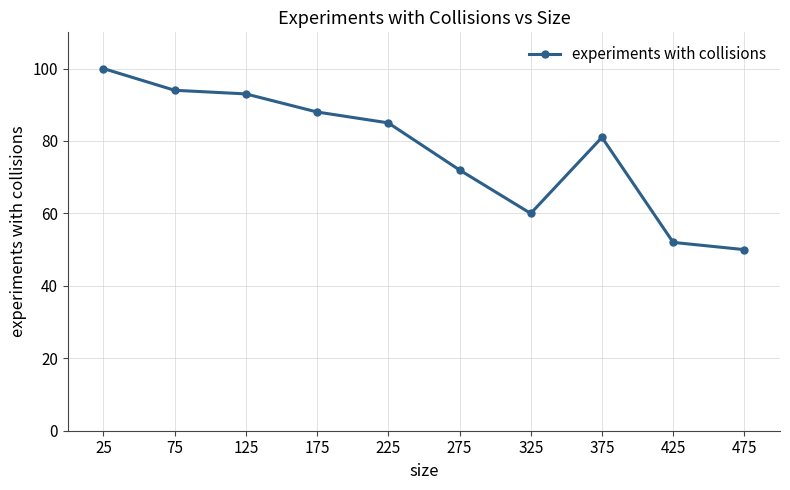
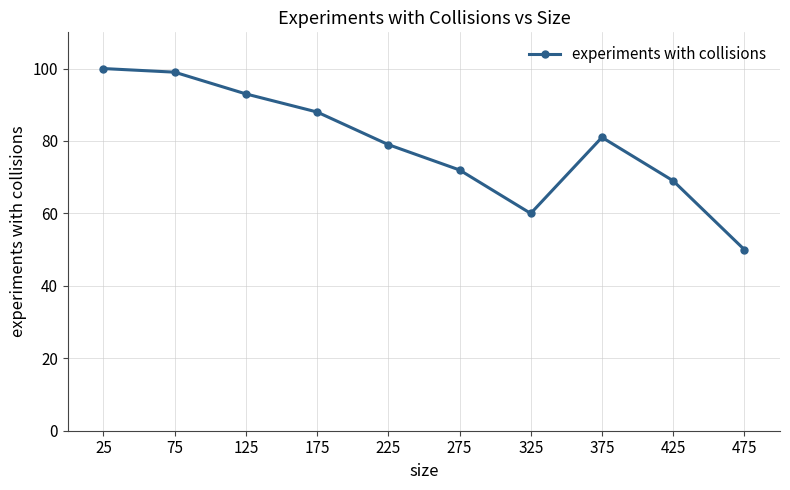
  {
    "25": 100,
-   "75": 94,
+   "75": 99,
    "125": 93,
    "175": 88,
-   "225": 85,
+   "225": 79,
    "275": 72,
    "325": 60,
    "375": 81,
-   "425": 52,
+   "425": 69,
    "475": 50
  }
